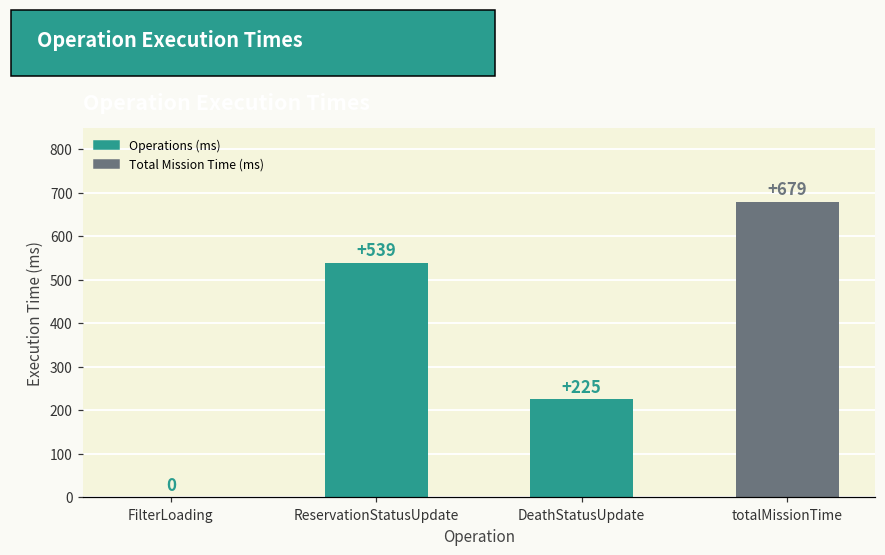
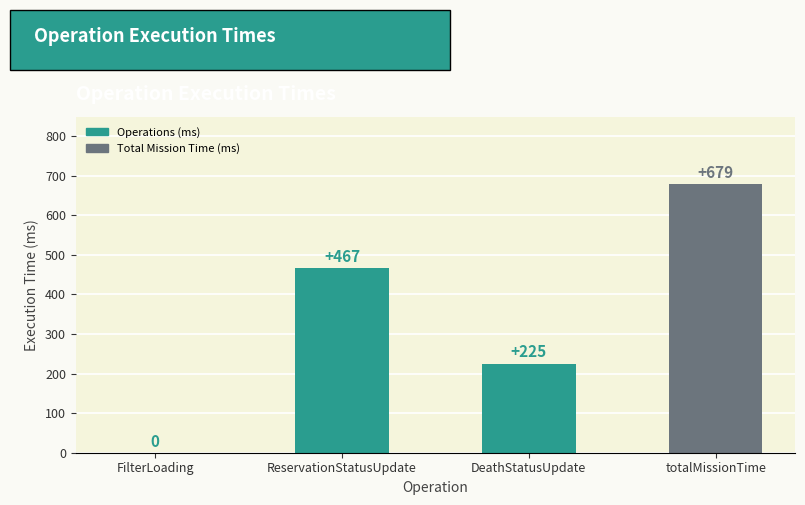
  {
    "FilterLoading": "0",
-   "ReservationStatusUpdate": "+539",
+   "ReservationStatusUpdate": "+467",
    "DeathStatusUpdate": "+225",
    "totalMissionTime": "+679"
  }
